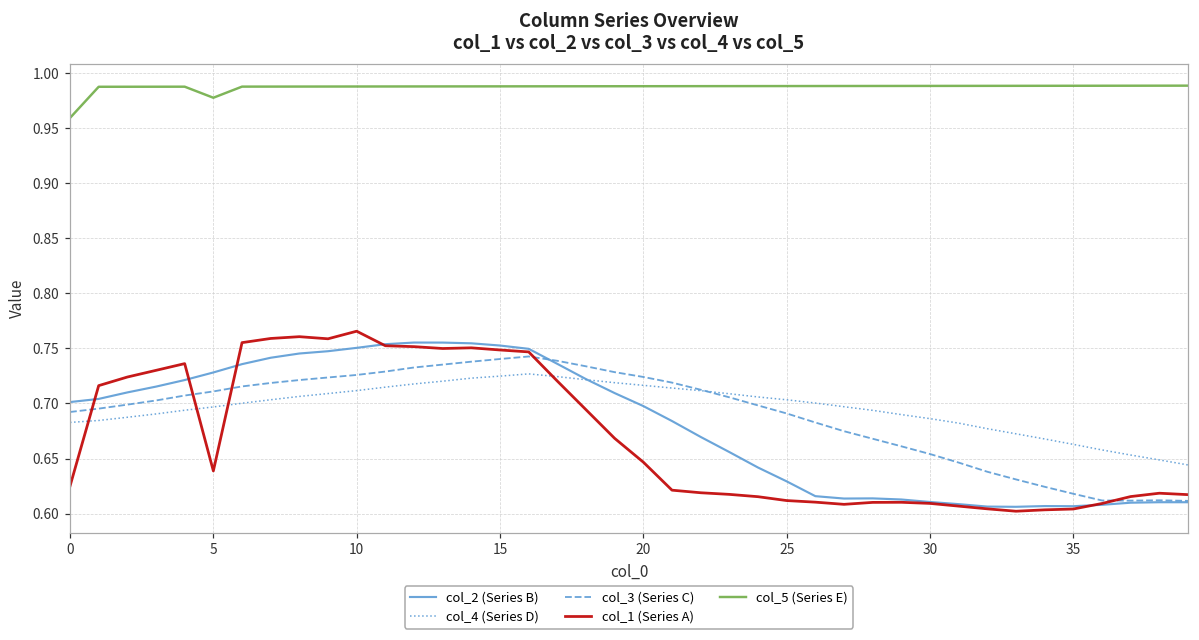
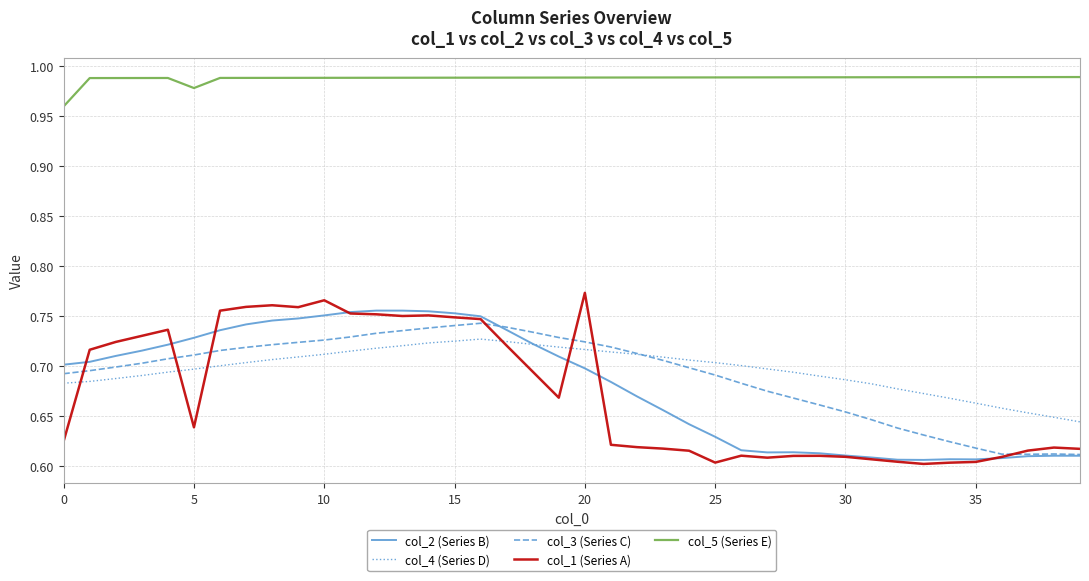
  {
    "col_1 (Series A)": {
      "0": 0.625,
      "5": 0.639,
      "10": 0.766,
      "15": 0.749,
-     "20": 0.647,
-     "25": 0.612
+     "20": 0.773,
+     "25": 0.603
    },
    "col_5 (Series E)": {
      "0": 0.959,
      "5": 0.978,
      "10": 0.988,
      "15": 0.988,
      "20": 0.988,
      "25": 0.988,
      "30": 0.988,
      "35": 0.988
    }
  }
